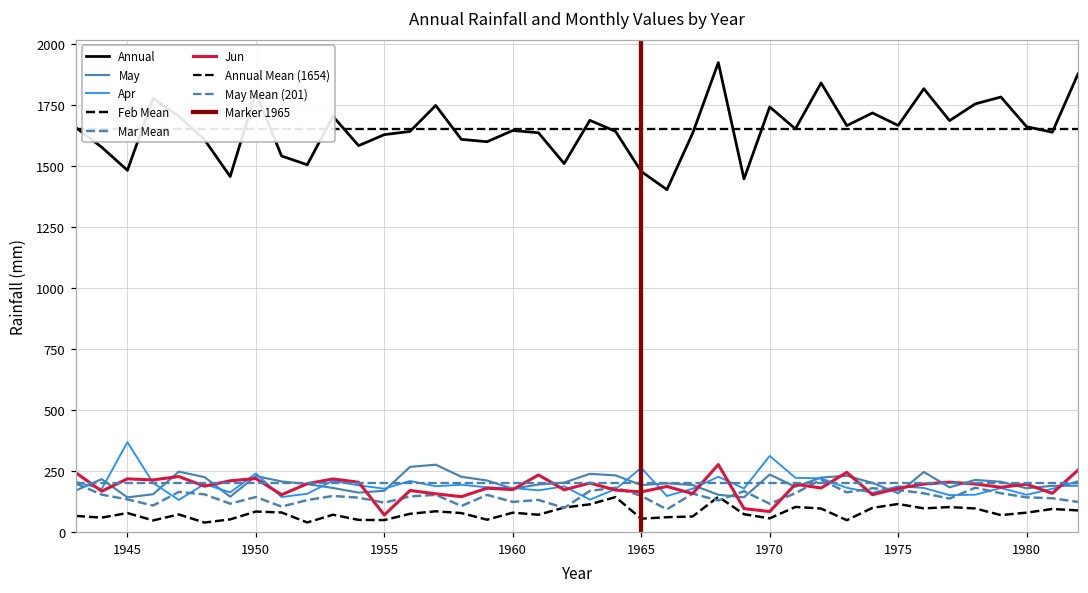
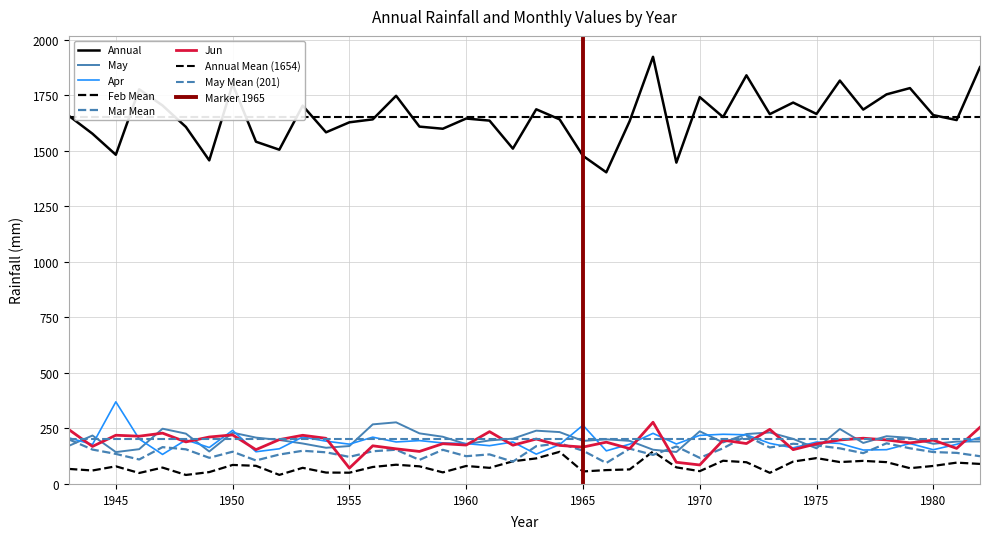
  {
    "Apr": {
      "1945": 370,
      "1965": 260,
-     "1970": 310
+     "1970": 220
    },
    "Jun": {
      "1945": 220,
      "1955": 70,
      "1965": 170,
      "1970": 90,
      "1980": 200
    }
  }
